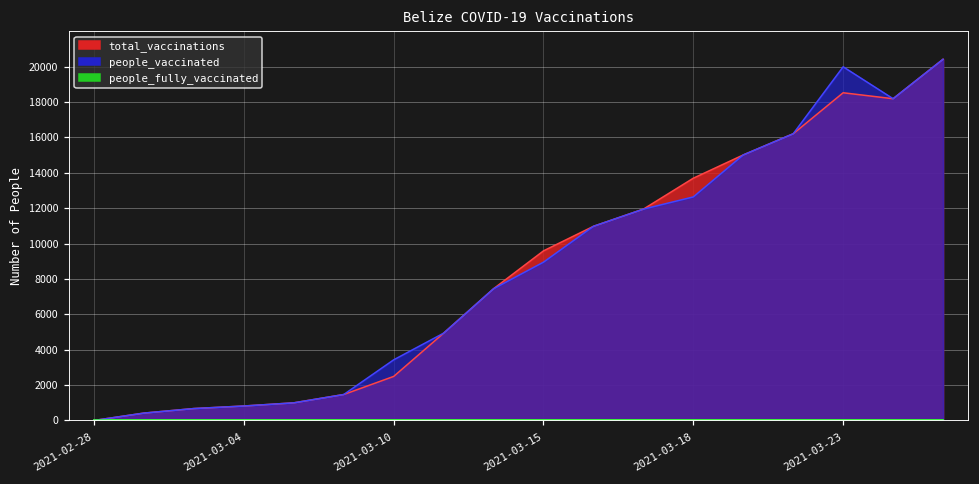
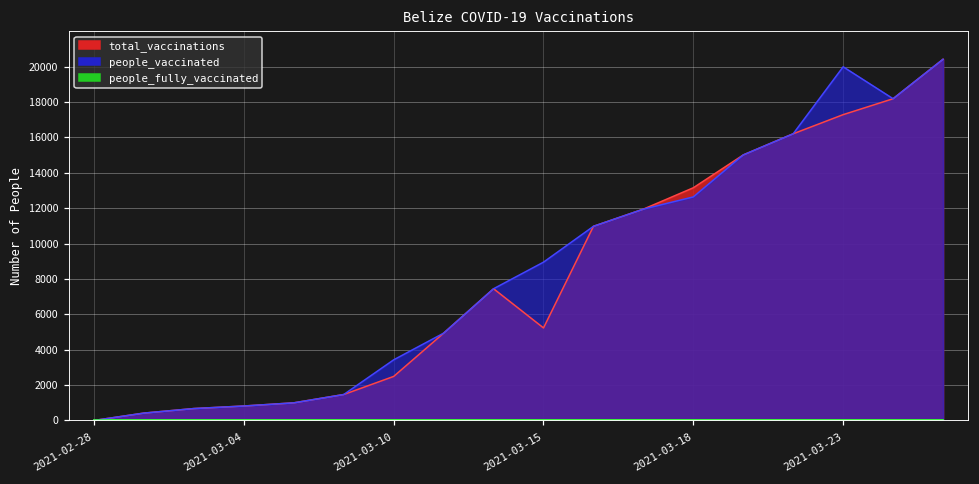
  {
    "total_vaccinations": {
      "2021-03-10": 2500,
-     "2021-03-15": 9600,
-     "2021-03-18": 13700,
-     "2021-03-23": 18500
+     "2021-03-15": 5200,
+     "2021-03-18": 13200,
+     "2021-03-23": 17300
    },
    "people_vaccinated": {
      "2021-03-10": 3400,
      "2021-03-15": 8900,
      "2021-03-18": 12600,
      "2021-03-23": 20000
    },
    "people_fully_vaccinated": {
      "2021-03-04": 0,
      "2021-03-10": 0,
      "2021-03-15": 0,
      "2021-03-18": 0,
      "2021-03-23": 0
    }
  }
